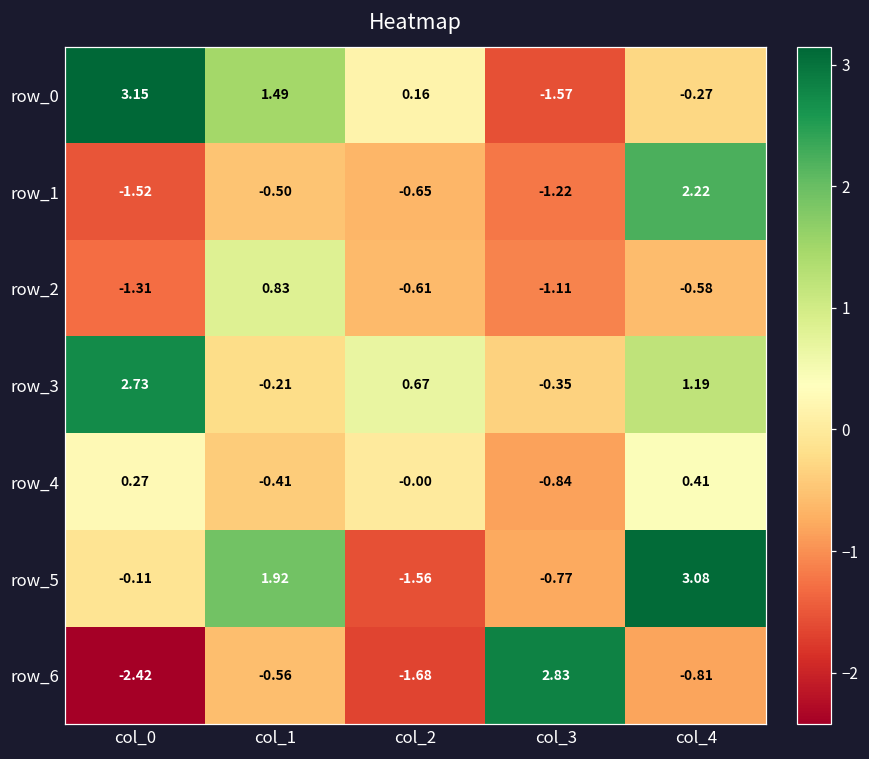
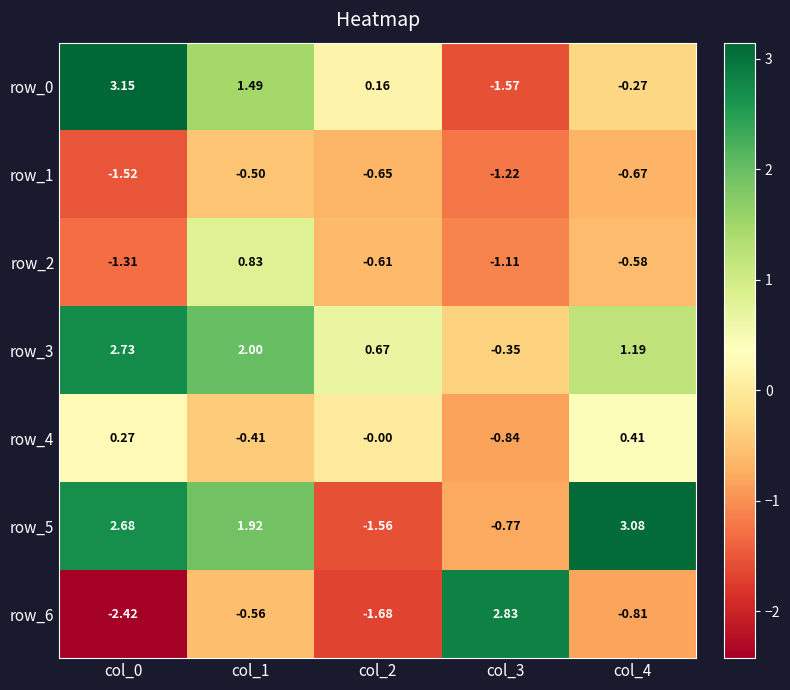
  {
    "row_0": {
      "col_0": 3.15,
      "col_1": 1.49,
      "col_2": 0.16,
      "col_3": -1.57,
      "col_4": -0.27
    },
    "row_1": {
      "col_0": -1.52,
      "col_1": -0.50,
      "col_2": -0.65,
      "col_3": -1.22,
-     "col_4": 2.22
+     "col_4": -0.67
    },
    "row_2": {
      "col_0": -1.31,
      "col_1": 0.83,
      "col_2": -0.61,
      "col_3": -1.11,
      "col_4": -0.58
    },
    "row_3": {
      "col_0": 2.73,
-     "col_1": -0.21,
+     "col_1": 2.00,
      "col_2": 0.67,
      "col_3": -0.35,
      "col_4": 1.19
    },
    "row_4": {
      "col_0": 0.27,
      "col_1": -0.41,
      "col_2": -0.00,
      "col_3": -0.84,
      "col_4": 0.41
    },
    "row_5": {
-     "col_0": -0.11,
+     "col_0": 2.68,
      "col_1": 1.92,
      "col_2": -1.56,
      "col_3": -0.77,
      "col_4": 3.08
    },
    "row_6": {
      "col_0": -2.42,
      "col_1": -0.56,
      "col_2": -1.68,
      "col_3": 2.83,
      "col_4": -0.81
    }
  }
